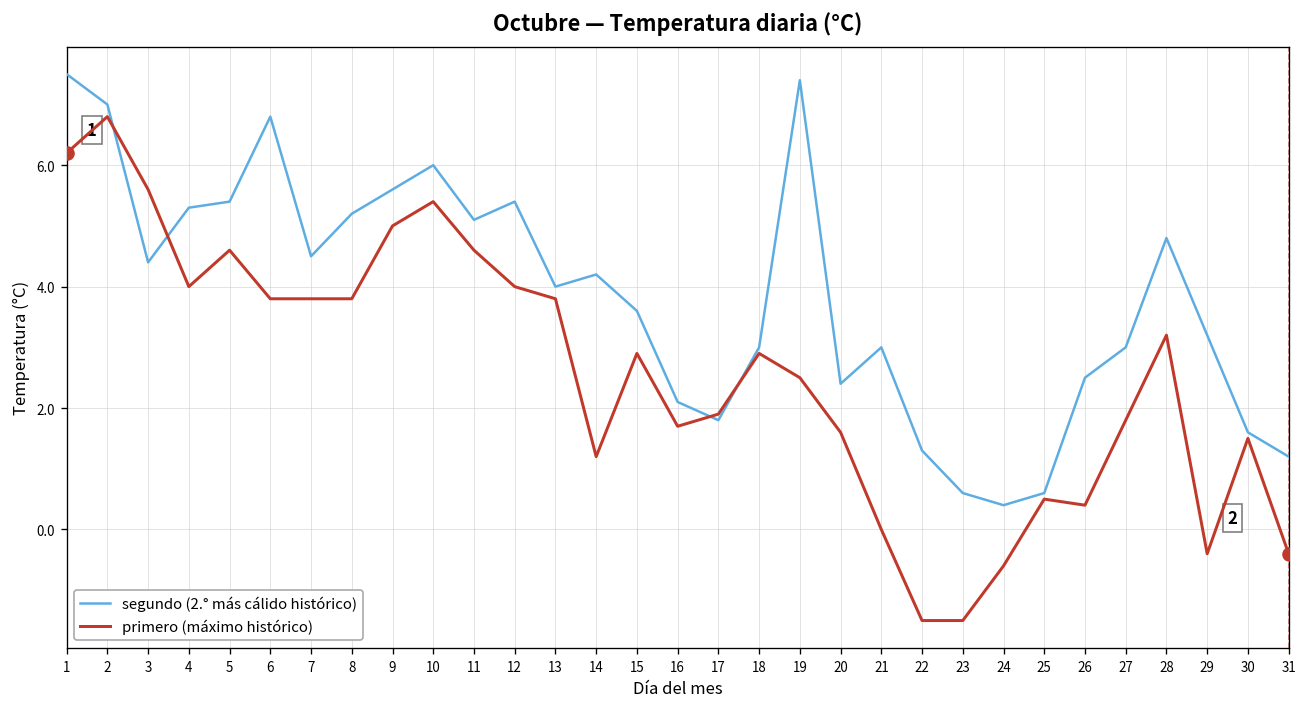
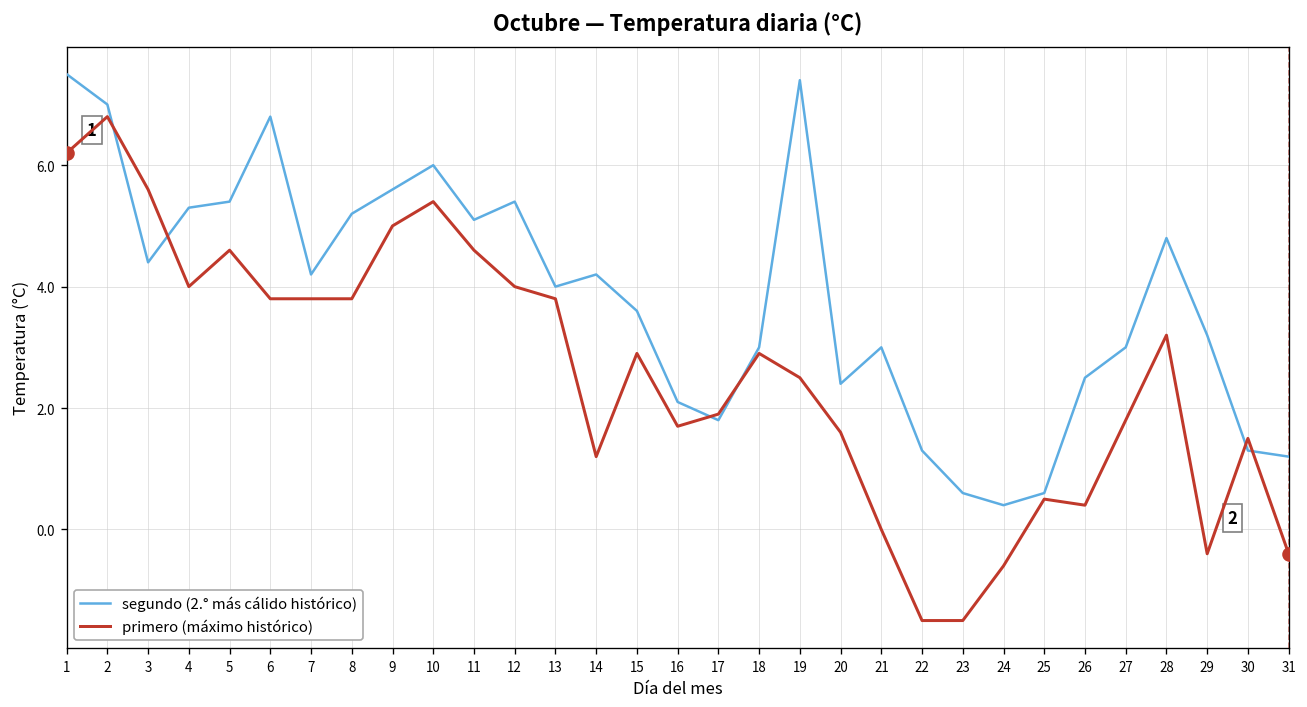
  {
    "segundo (2.° más cálido histórico)": {
      "1": 7.5,
      "2": 7.0,
      "3": 4.4,
      "4": 5.3,
      "5": 5.4,
      "6": 6.8,
-     "7": 4.5,
+     "7": 4.2,
      "8": 5.2,
      "9": 5.6,
      "10": 6.0,
      "11": 5.1,
      "12": 5.4,
      "13": 4.0,
      "14": 4.2,
      "15": 3.6,
      "16": 2.1,
      "17": 1.8,
      "18": 3.0,
      "19": 7.4,
      "20": 2.4,
      "21": 3.0,
      "22": 1.3,
      "23": 0.6,
      "24": 0.4,
      "25": 0.6,
      "26": 2.5,
      "27": 3.0,
      "28": 4.8,
      "29": 3.2,
-     "30": 1.6,
+     "30": 1.3,
      "31": 1.2
    }
  }
